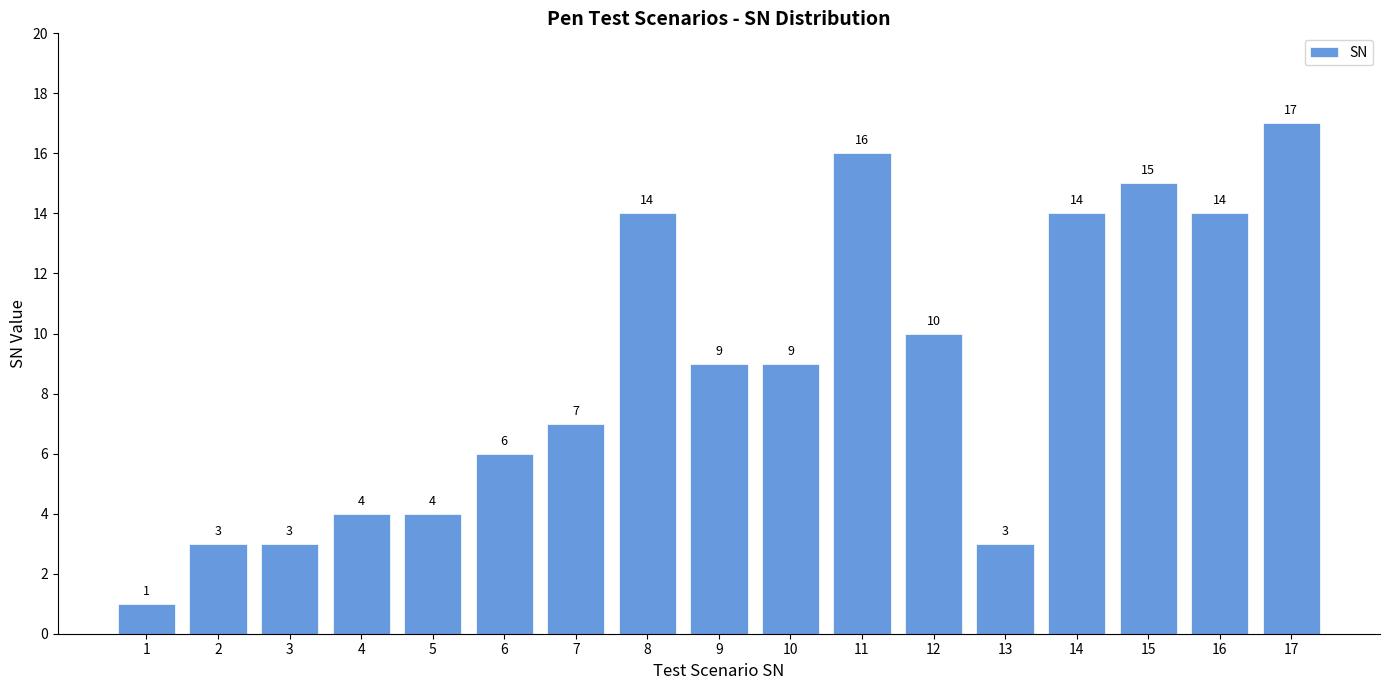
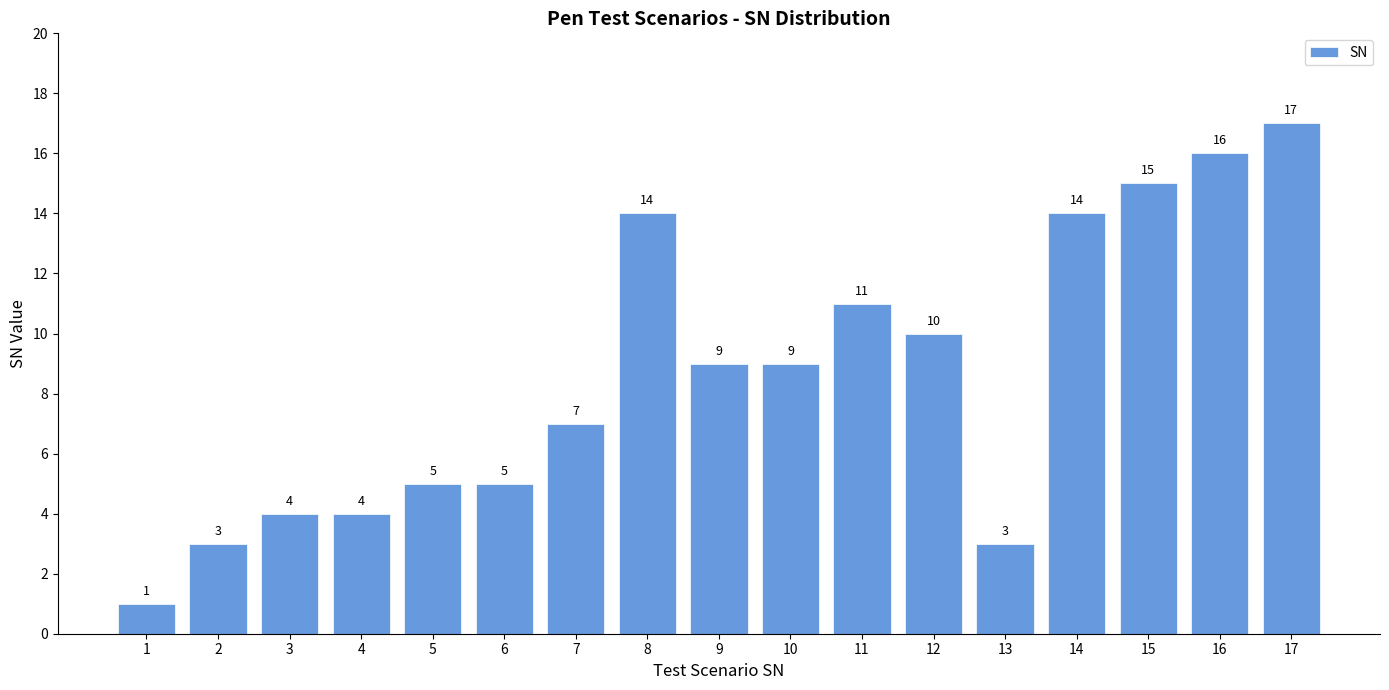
  {
    "1": 1,
    "2": 3,
-   "3": 3,
+   "3": 4,
    "4": 4,
-   "5": 4,
-   "6": 6,
+   "5": 5,
+   "6": 5,
    "7": 7,
    "8": 14,
    "9": 9,
    "10": 9,
-   "11": 16,
+   "11": 11,
    "12": 10,
    "13": 3,
    "14": 14,
    "15": 15,
-   "16": 14,
+   "16": 16,
    "17": 17
  }
